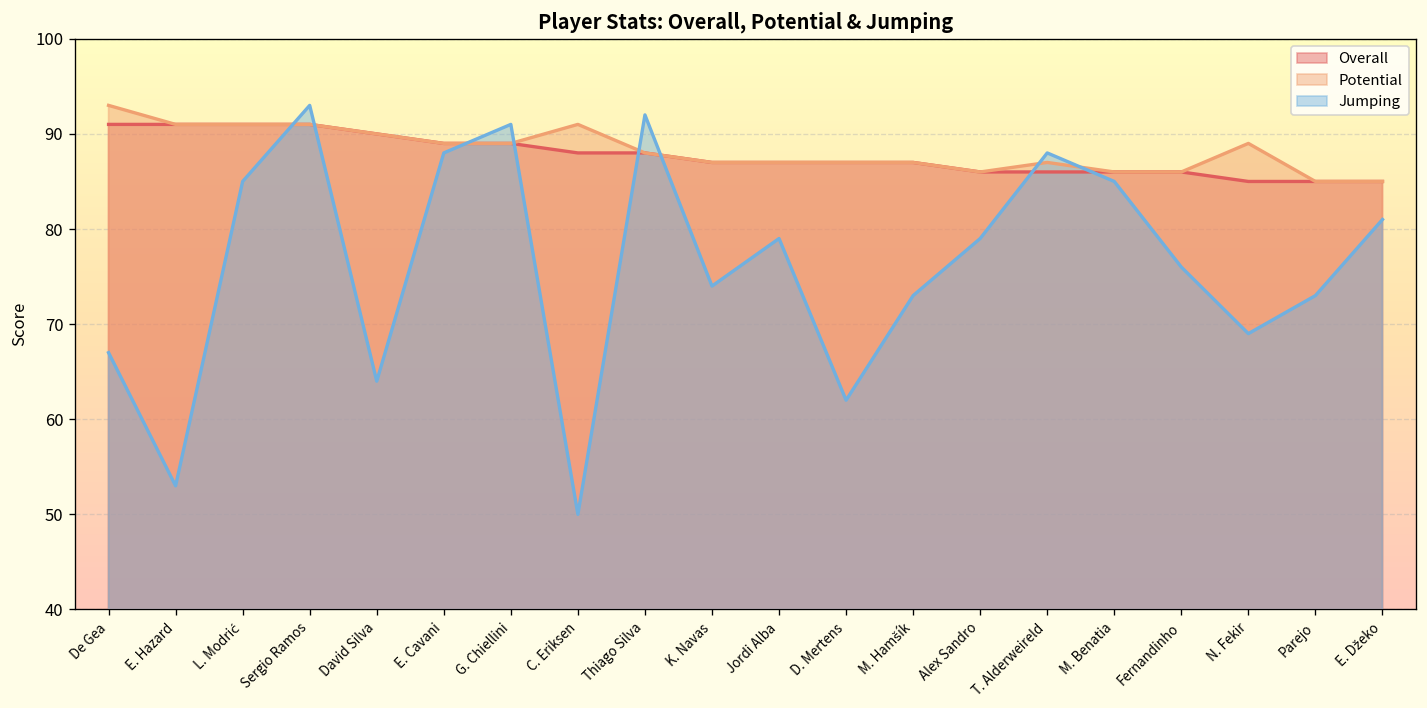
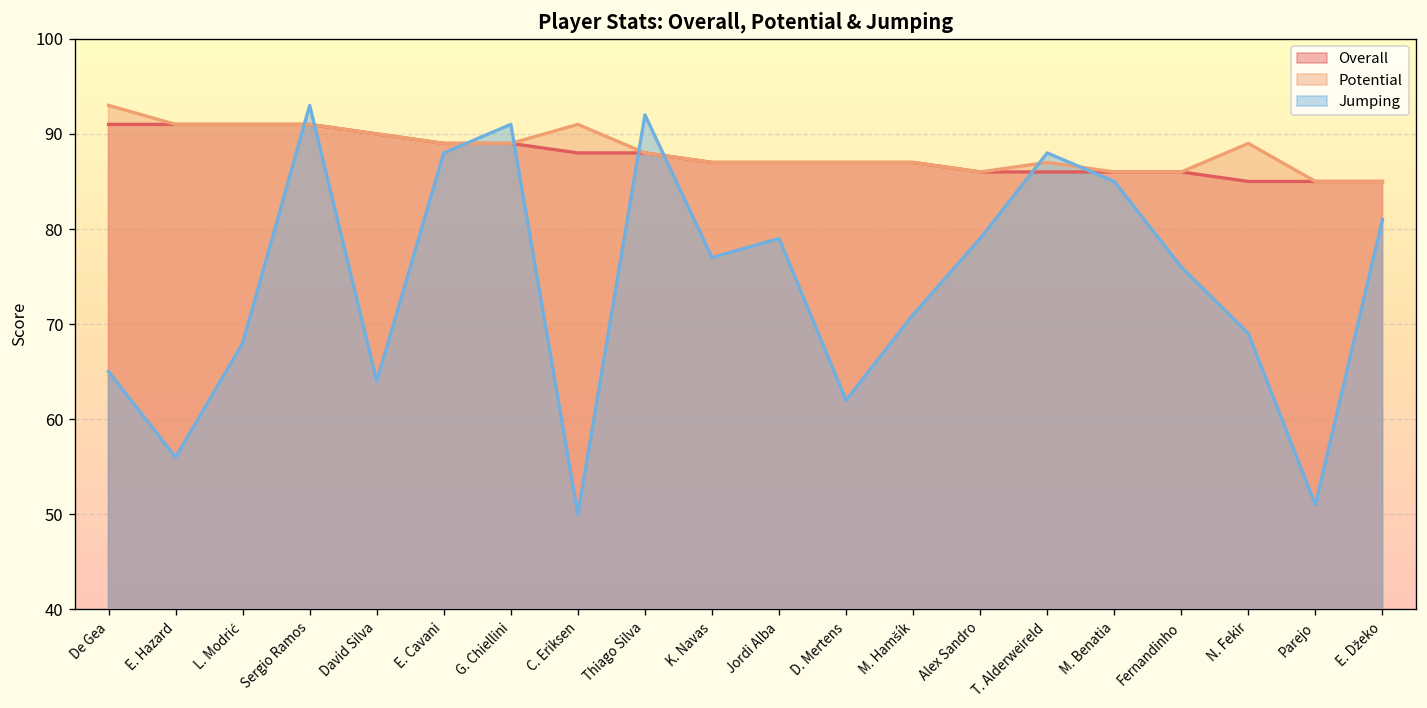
  {
    "Jumping": {
-     "De Gea": 67,
-     "E. Hazard": 53,
-     "L. Modrić": 85,
+     "De Gea": 65,
+     "E. Hazard": 56,
+     "L. Modrić": 68,
      "Sergio Ramos": 93,
      "David Silva": 64,
      "E. Cavani": 88,
      "G. Chiellini": 91,
      "C. Eriksen": 50,
      "Thiago Silva": 92,
-     "K. Navas": 74,
+     "K. Navas": 77,
      "Jordi Alba": 79,
      "D. Mertens": 62,
-     "M. Hamšík": 73,
+     "M. Hamšík": 71,
      "Alex Sandro": 79,
      "T. Alderweireld": 88,
      "M. Benatia": 85,
      "Fernandinho": 76,
      "N. Fekir": 69,
-     "Parejo": 73,
+     "Parejo": 51,
      "E. Džeko": 81
    }
  }
